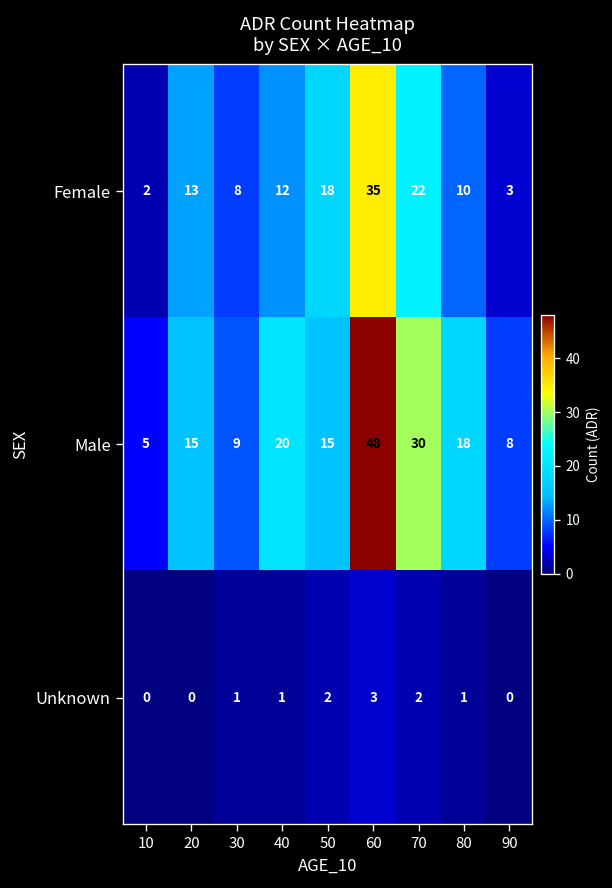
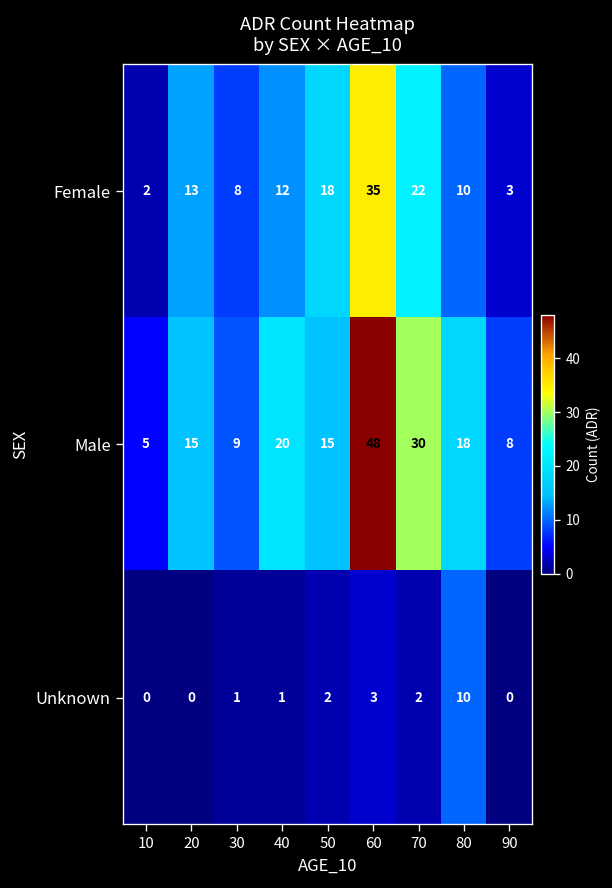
  {
    "Female": {
      "10": 2,
      "20": 13,
      "30": 8,
      "40": 12,
      "50": 18,
      "60": 35,
      "70": 22,
      "80": 10,
      "90": 3
    },
    "Male": {
      "10": 5,
      "20": 15,
      "30": 9,
      "40": 20,
      "50": 15,
      "60": 48,
      "70": 30,
      "80": 18,
      "90": 8
    },
    "Unknown": {
      "10": 0,
      "20": 0,
      "30": 1,
      "40": 1,
      "50": 2,
      "60": 3,
      "70": 2,
-     "80": 1,
+     "80": 10,
      "90": 0
    }
  }
